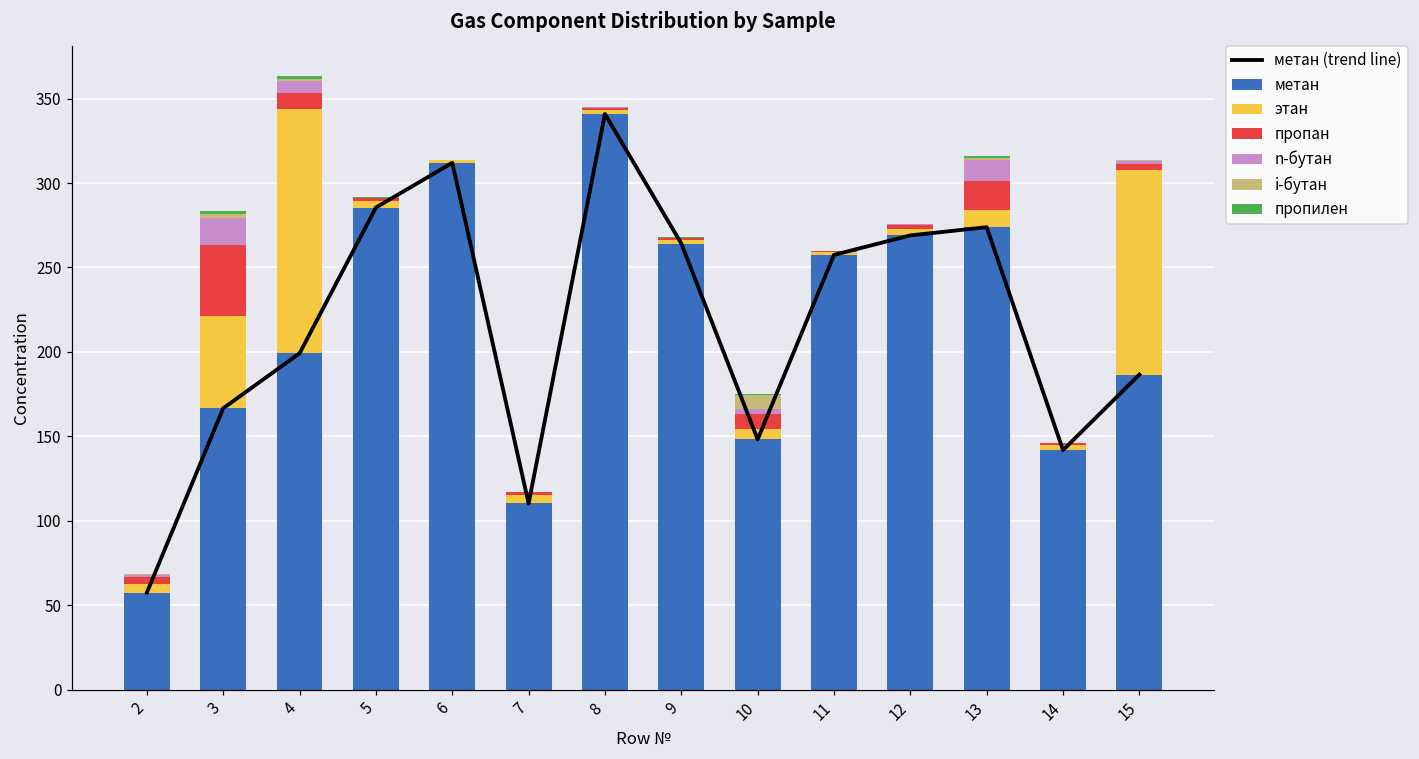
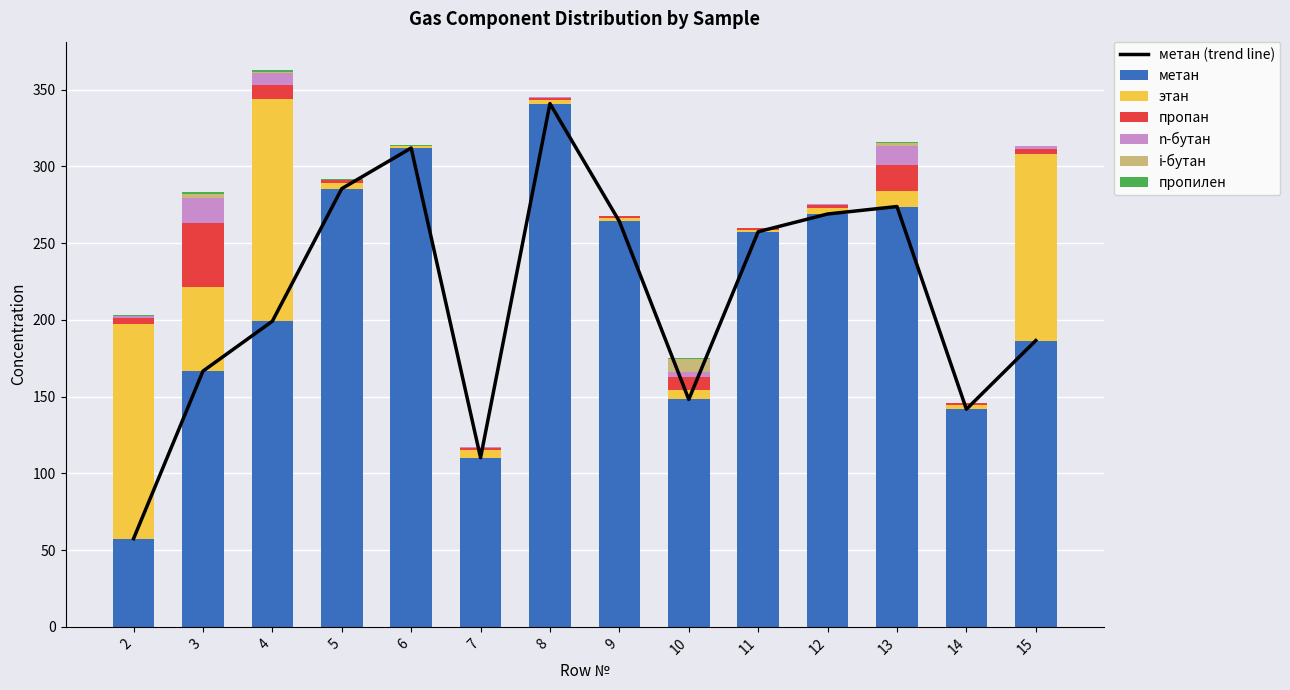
  {
    "метан (trend line)": {
      "2": 57,
      "3": 167,
      "4": 199,
      "5": 285,
      "6": 312,
      "7": 110,
      "8": 341,
      "9": 264,
      "10": 148,
      "11": 257,
      "12": 269,
      "13": 274,
      "14": 142,
      "15": 187
    },
    "метан": {
      "2": 57,
      "3": 167,
      "4": 199,
      "5": 285,
      "6": 312,
      "7": 110,
      "8": 341,
      "9": 264,
      "10": 148,
      "11": 257,
      "12": 269,
      "13": 274,
      "14": 142,
      "15": 187
    },
    "этан": {
-     "2": 5,
+     "2": 140,
      "3": 55,
      "4": 145,
      "5": 4,
      "7": 5,
      "8": 2,
      "9": 2,
      "10": 6,
      "12": 4,
      "13": 10,
      "14": 3,
      "15": 121
    },
    "пропан": {
      "2": 4,
      "3": 41,
      "4": 9,
      "5": 2,
      "6": 0,
      "7": 2,
      "10": 9,
      "12": 2,
      "13": 17,
      "15": 4
    },
    "n-бутан": {
      "3": 16,
      "4": 8,
      "6": 0,
      "10": 3,
      "13": 12,
      "15": 2
    },
    "i-бутан": {
      "3": 3,
      "6": 0,
      "10": 8
    },
    "пропилен": {
      "3": 2
    }
  }
